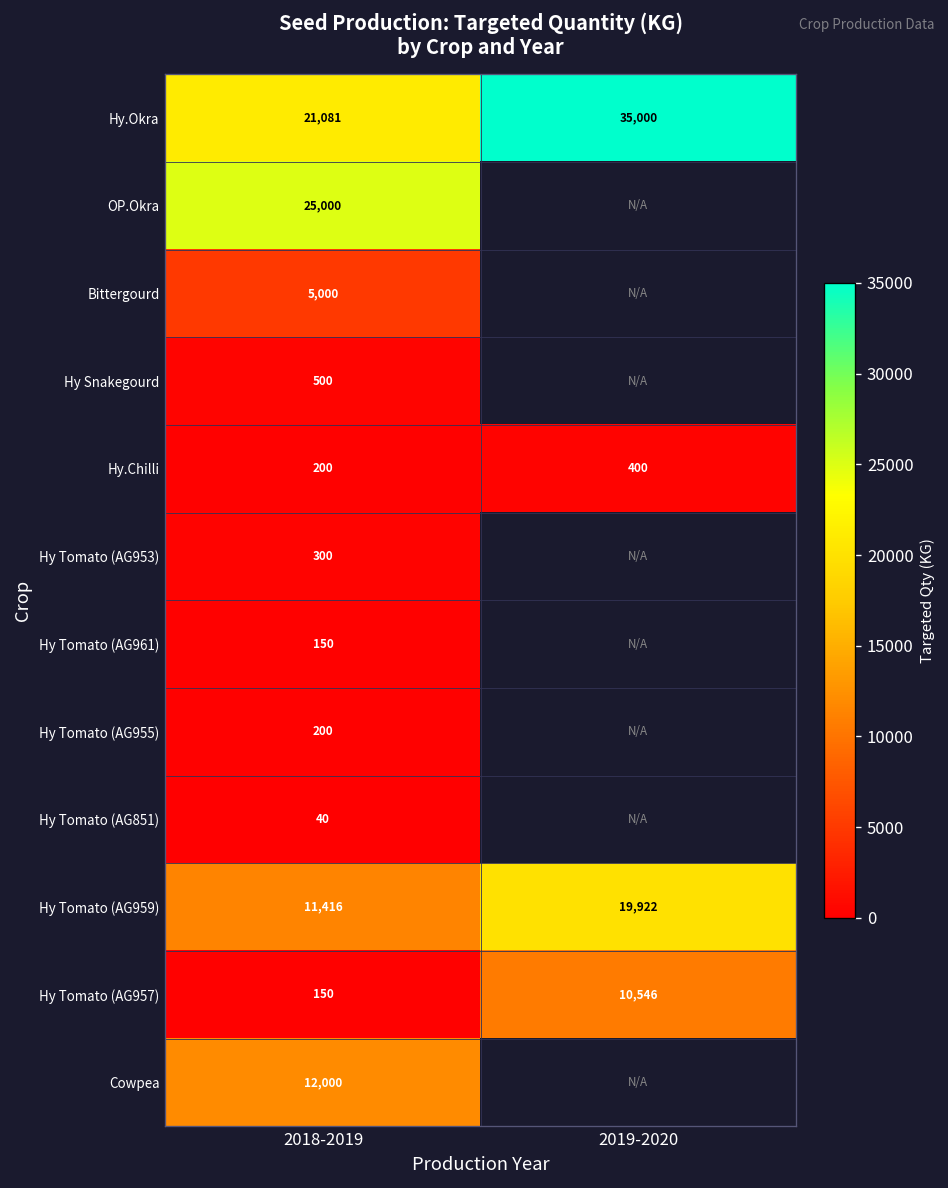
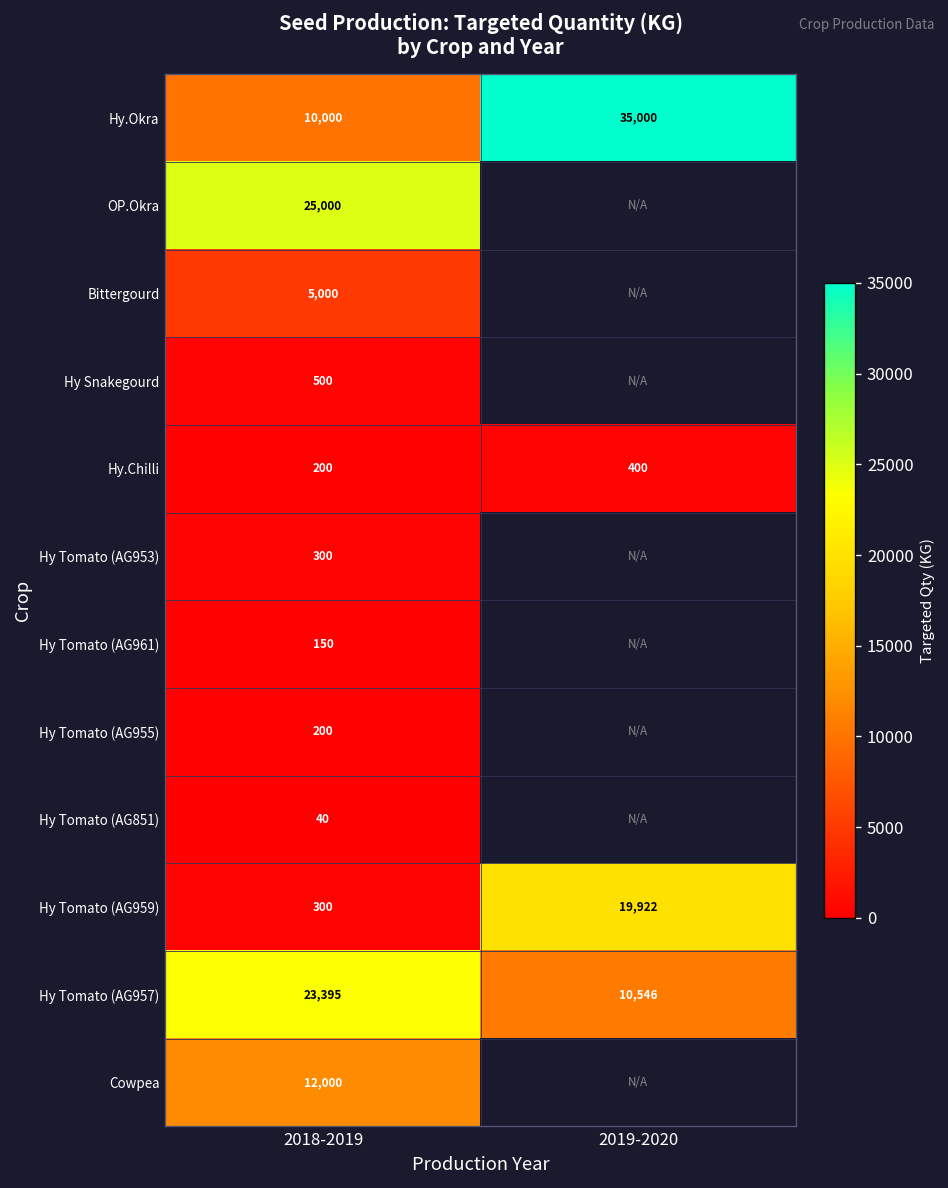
  {
    "Hy.Okra": {
-     "2018-2019": "21,081",
+     "2018-2019": "10,000",
      "2019-2020": "35,000"
    },
    "OP.Okra": {
      "2018-2019": "25,000"
    },
    "Bittergourd": {
      "2018-2019": "5,000"
    },
    "Hy Snakegourd": {
      "2018-2019": "500"
    },
    "Hy.Chilli": {
      "2018-2019": "200",
      "2019-2020": "400"
    },
    "Hy Tomato (AG953)": {
      "2018-2019": "300"
    },
    "Hy Tomato (AG961)": {
      "2018-2019": "150"
    },
    "Hy Tomato (AG955)": {
      "2018-2019": "200"
    },
    "Hy Tomato (AG851)": {
      "2018-2019": "40"
    },
    "Hy Tomato (AG959)": {
-     "2018-2019": "11,416",
+     "2018-2019": "300",
      "2019-2020": "19,922"
    },
    "Hy Tomato (AG957)": {
-     "2018-2019": "150",
+     "2018-2019": "23,395",
      "2019-2020": "10,546"
    },
    "Cowpea": {
      "2018-2019": "12,000"
    }
  }
